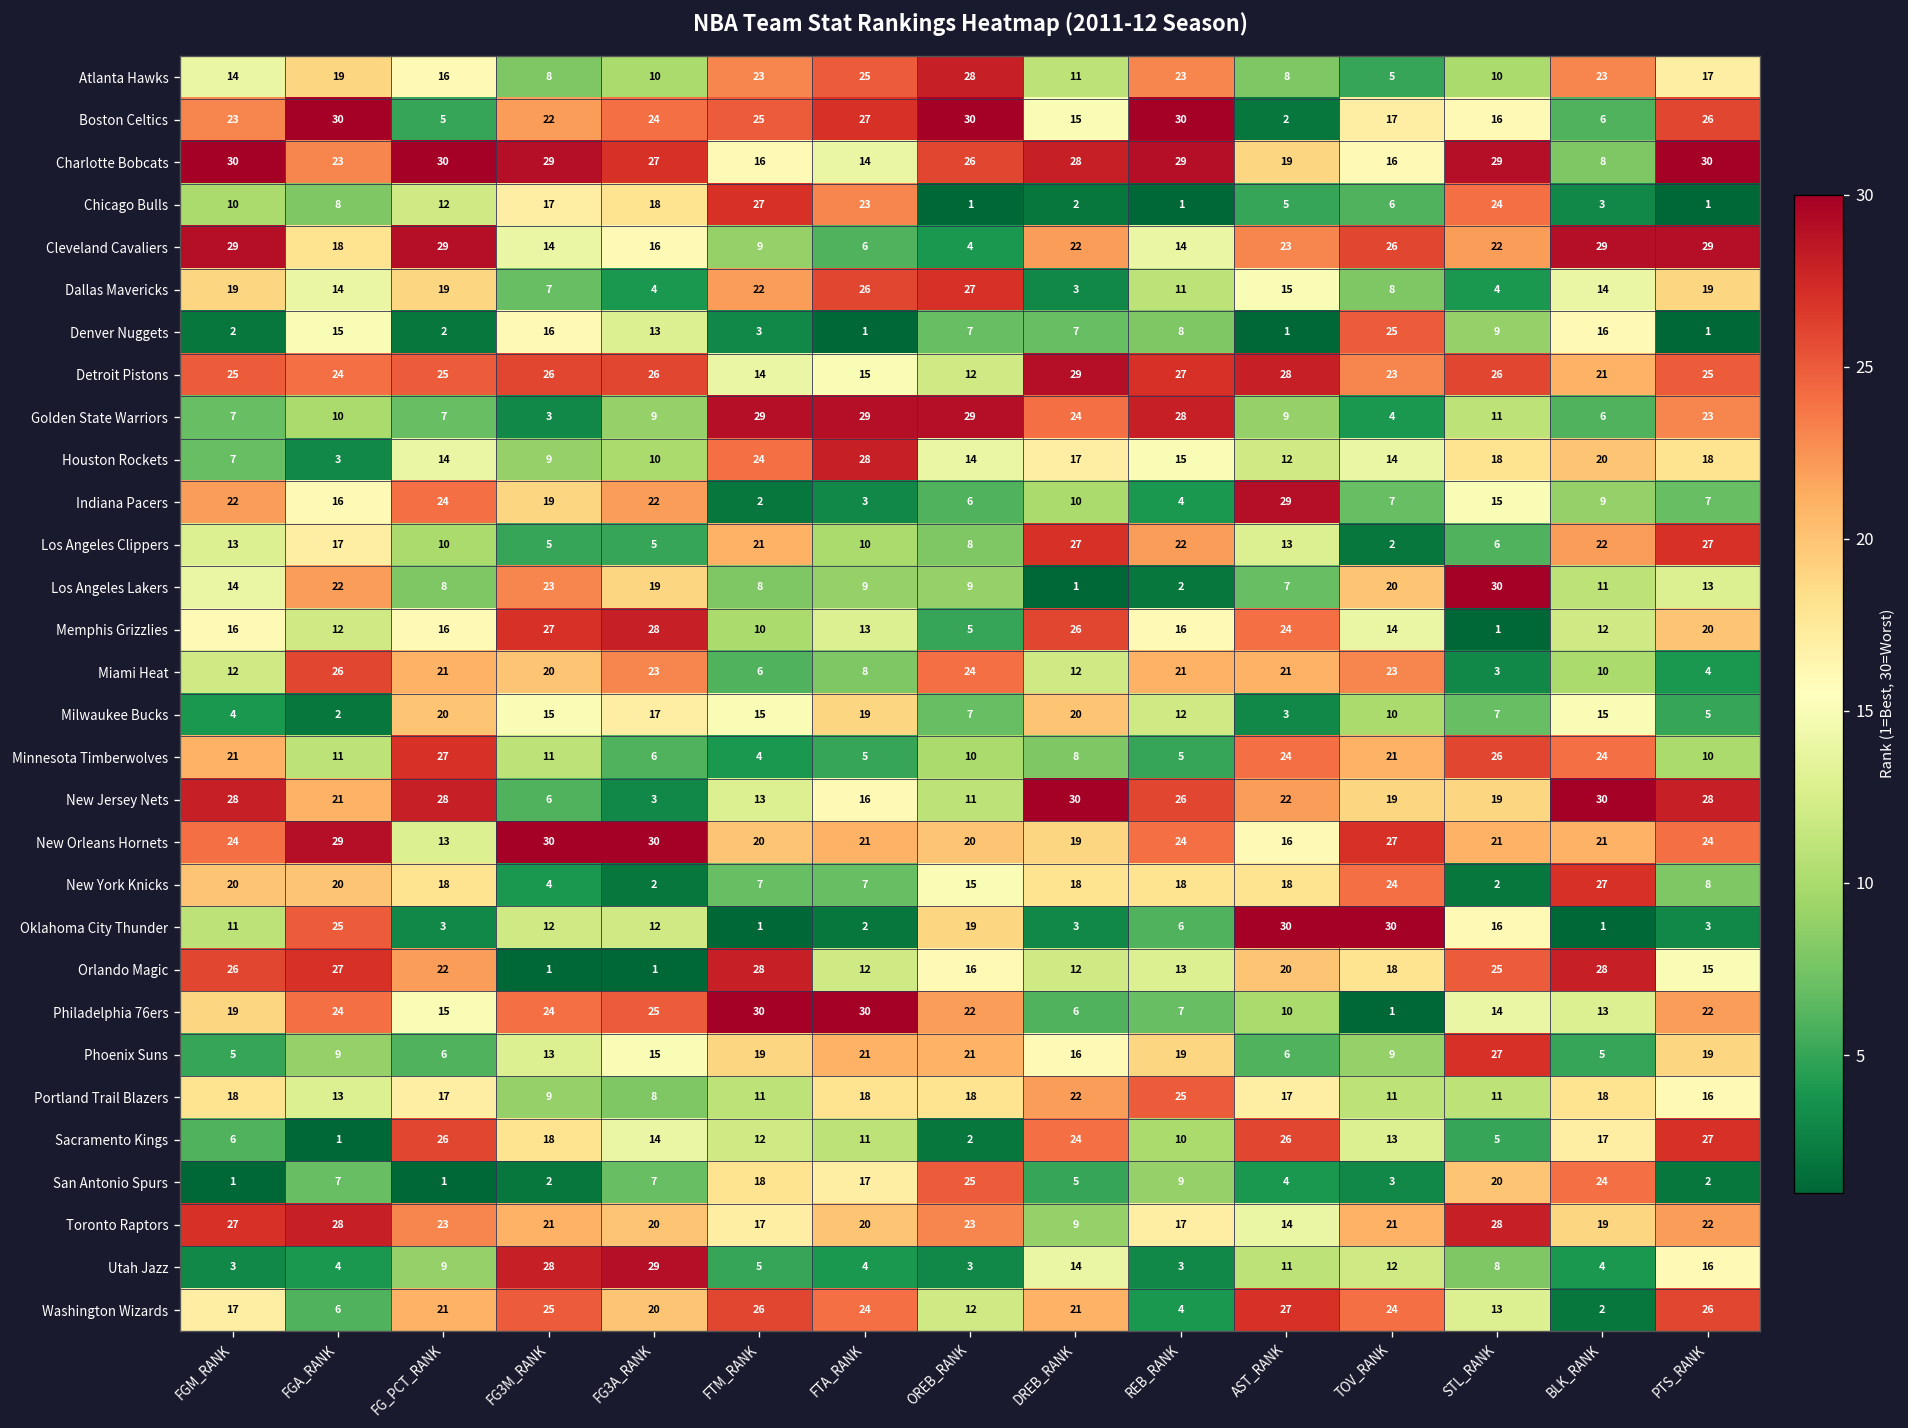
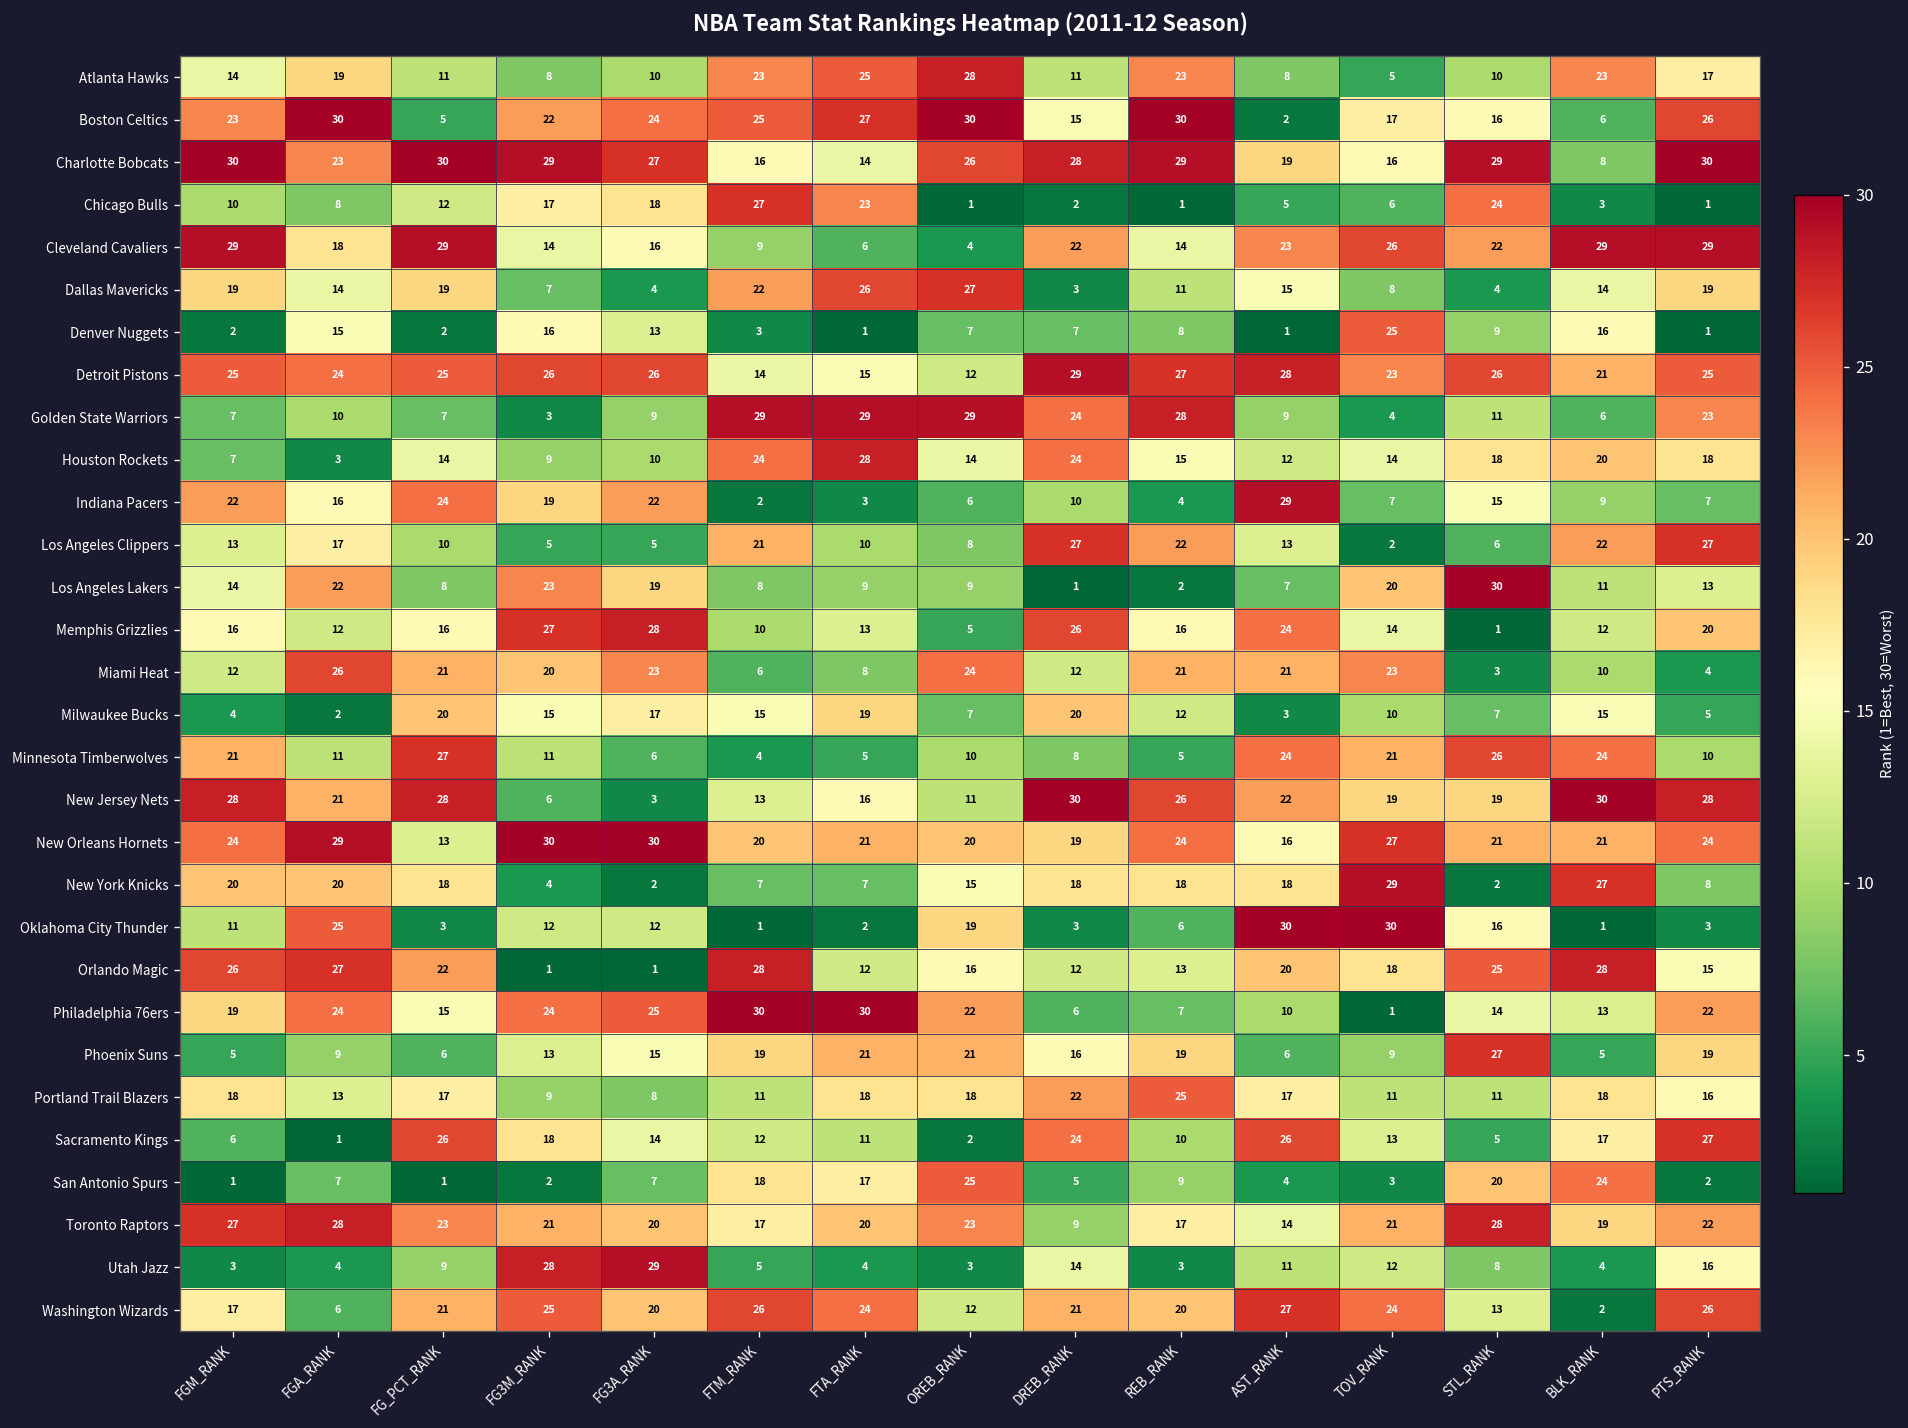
  {
    "Atlanta Hawks": {
      "FGM_RANK": 14,
      "FGA_RANK": 19,
-     "FG_PCT_RANK": 16,
+     "FG_PCT_RANK": 11,
      "FG3M_RANK": 8,
      "FG3A_RANK": 10,
      "FTM_RANK": 23,
      "FTA_RANK": 25,
      "OREB_RANK": 28,
      "DREB_RANK": 11,
      "REB_RANK": 23,
      "AST_RANK": 8,
      "TOV_RANK": 5,
      "STL_RANK": 10,
      "BLK_RANK": 23,
      "PTS_RANK": 17
    },
    "Houston Rockets": {
      "FGM_RANK": 7,
      "FGA_RANK": 3,
      "FG_PCT_RANK": 14,
      "FG3M_RANK": 9,
      "FG3A_RANK": 10,
      "FTM_RANK": 24,
      "FTA_RANK": 28,
      "OREB_RANK": 14,
-     "DREB_RANK": 17,
+     "DREB_RANK": 24,
      "REB_RANK": 15,
      "AST_RANK": 12,
      "TOV_RANK": 14,
      "STL_RANK": 18,
      "BLK_RANK": 20,
      "PTS_RANK": 18
    },
    "New York Knicks": {
      "FGM_RANK": 20,
      "FGA_RANK": 20,
      "FG_PCT_RANK": 18,
      "FG3M_RANK": 4,
      "FG3A_RANK": 2,
      "FTM_RANK": 7,
      "FTA_RANK": 7,
      "OREB_RANK": 15,
      "DREB_RANK": 18,
      "REB_RANK": 18,
      "AST_RANK": 18,
-     "TOV_RANK": 24,
+     "TOV_RANK": 29,
      "STL_RANK": 2,
      "BLK_RANK": 27,
      "PTS_RANK": 8
    },
    "Washington Wizards": {
      "FGM_RANK": 17,
      "FGA_RANK": 6,
      "FG_PCT_RANK": 21,
      "FG3M_RANK": 25,
      "FG3A_RANK": 20,
      "FTM_RANK": 26,
      "FTA_RANK": 24,
      "OREB_RANK": 12,
      "DREB_RANK": 21,
-     "REB_RANK": 4,
+     "REB_RANK": 20,
      "AST_RANK": 27,
      "TOV_RANK": 24,
      "STL_RANK": 13,
      "BLK_RANK": 2,
      "PTS_RANK": 26
    }
  }
